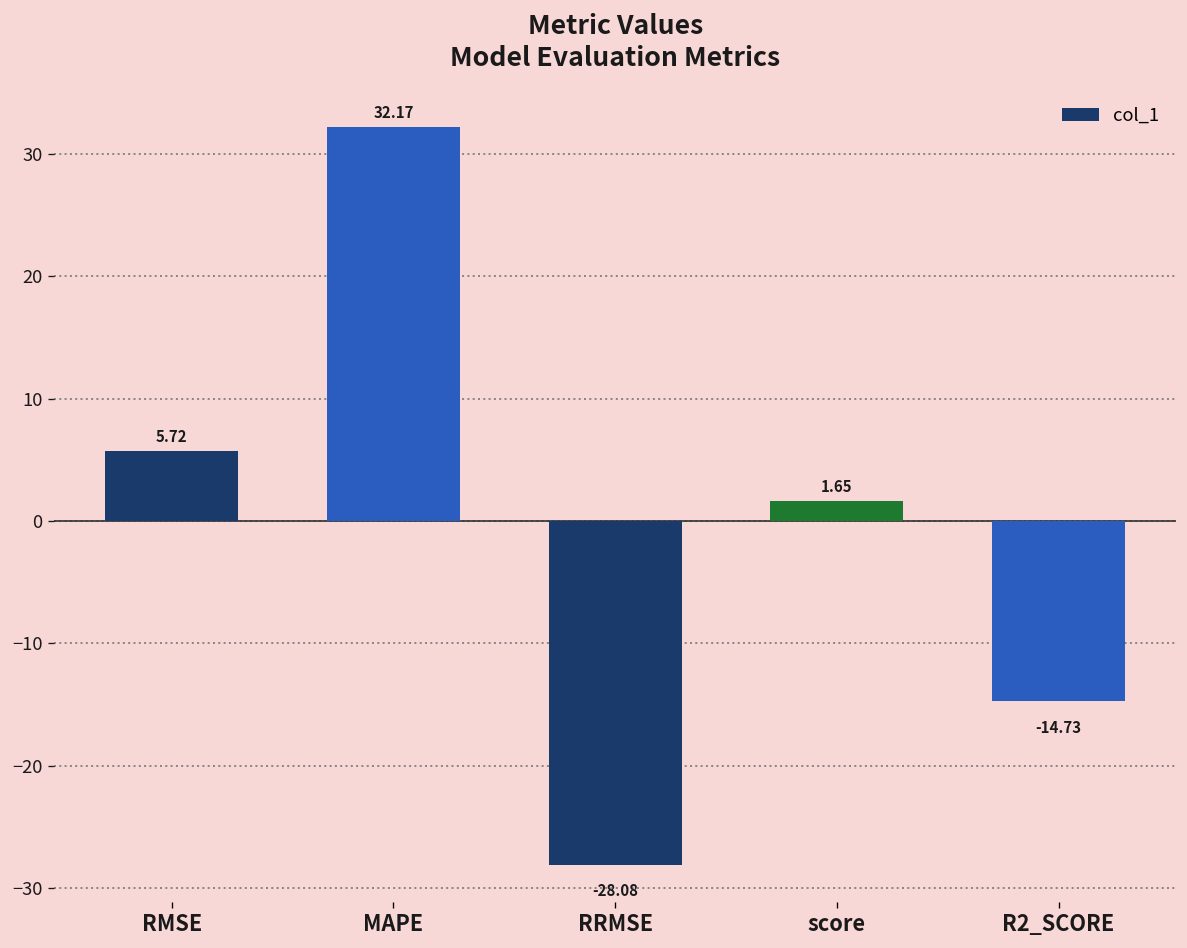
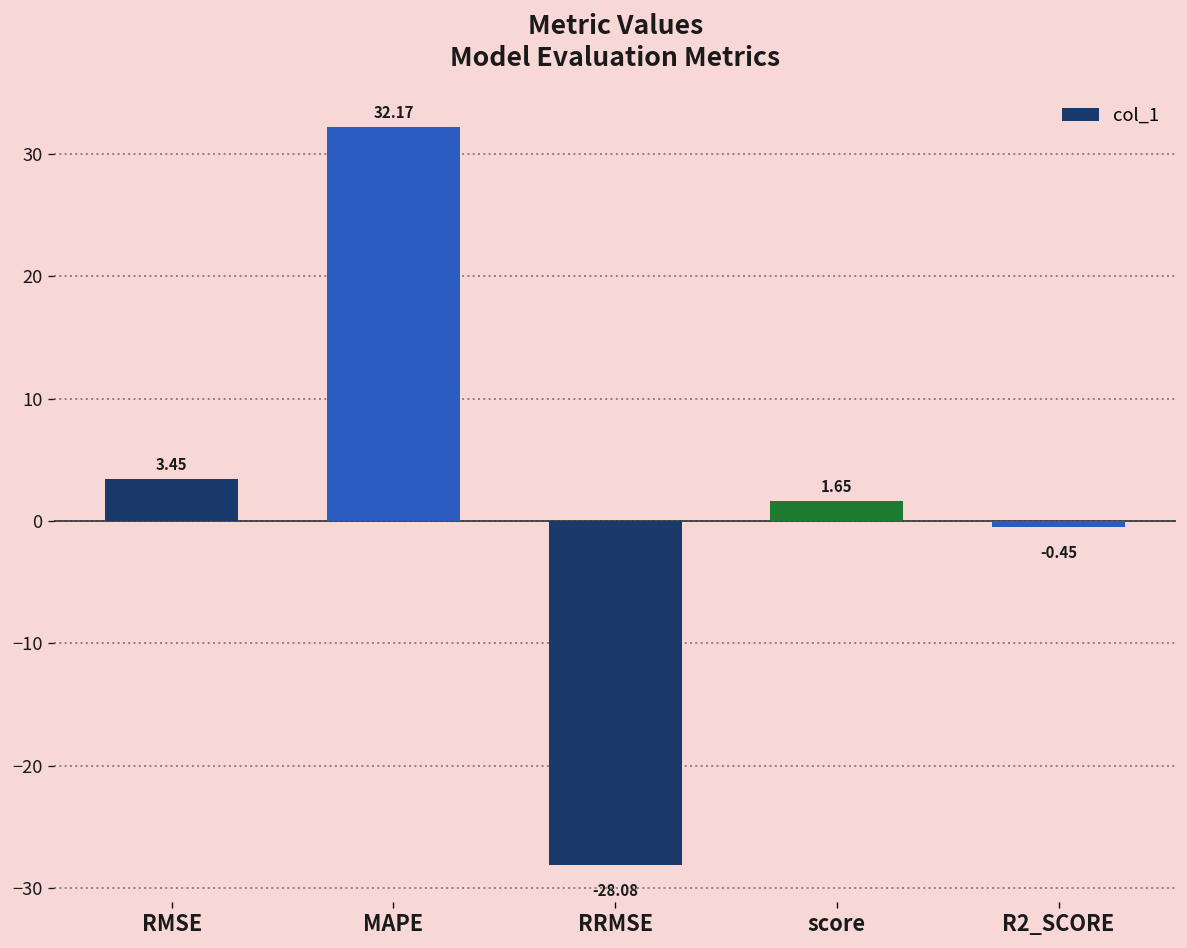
  {
-   "RMSE": 5.72,
+   "RMSE": 3.45,
    "MAPE": 32.17,
    "RRMSE": -28.08,
    "score": 1.65,
-   "R2_SCORE": -14.73
+   "R2_SCORE": -0.45
  }
